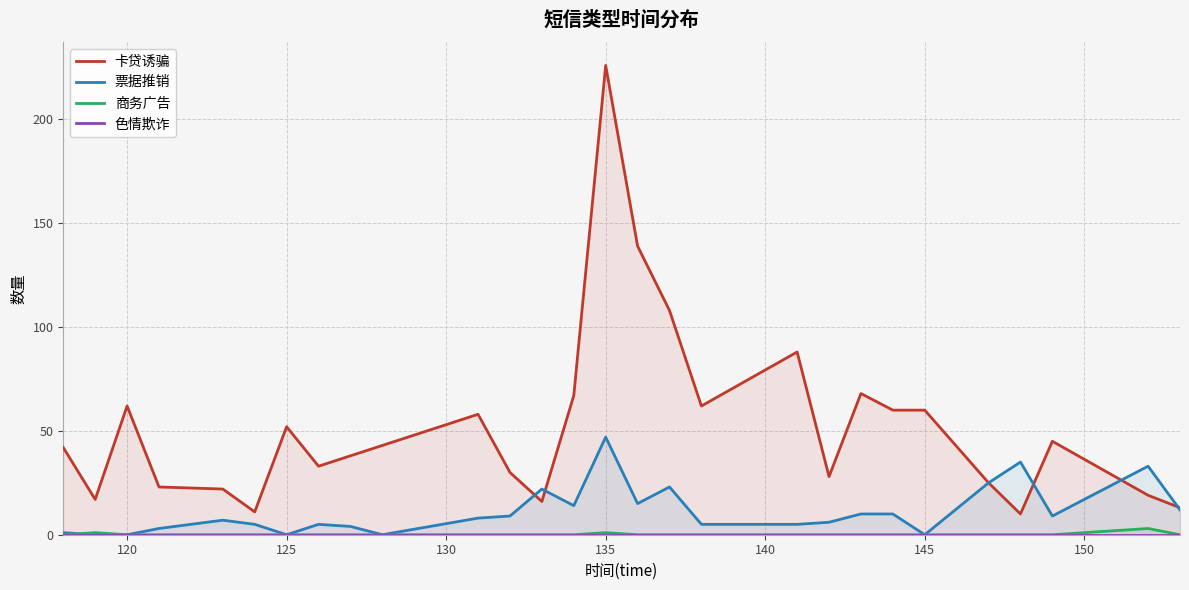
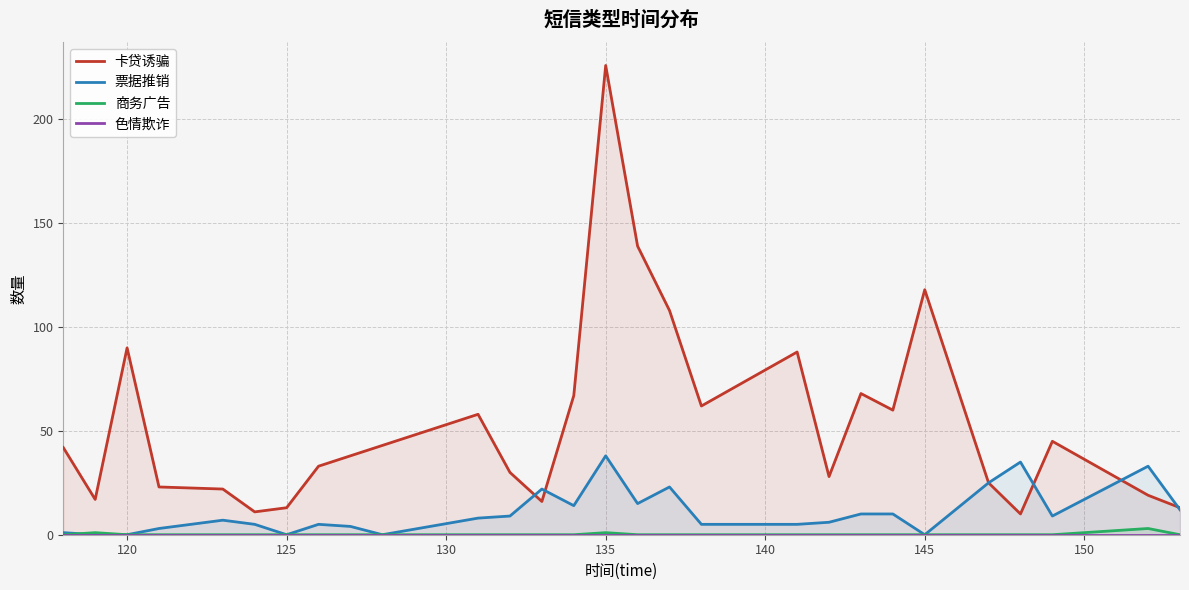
  {
    "卡贷诱骗": {
-     "120": 62,
-     "125": 52,
+     "120": 90,
+     "125": 13,
      "135": 226,
-     "145": 60
+     "145": 118
    },
    "票据推销": {
-     "135": 47
+     "135": 38
    }
  }
